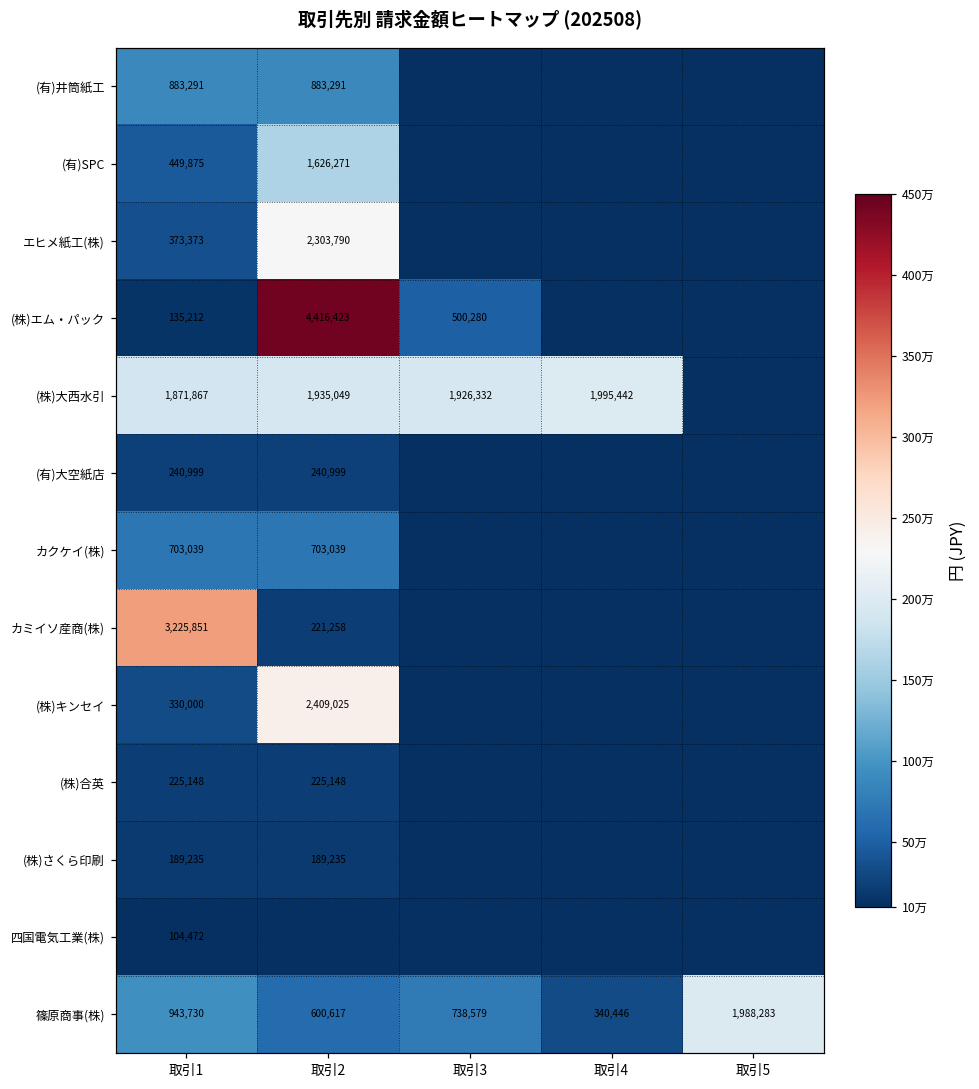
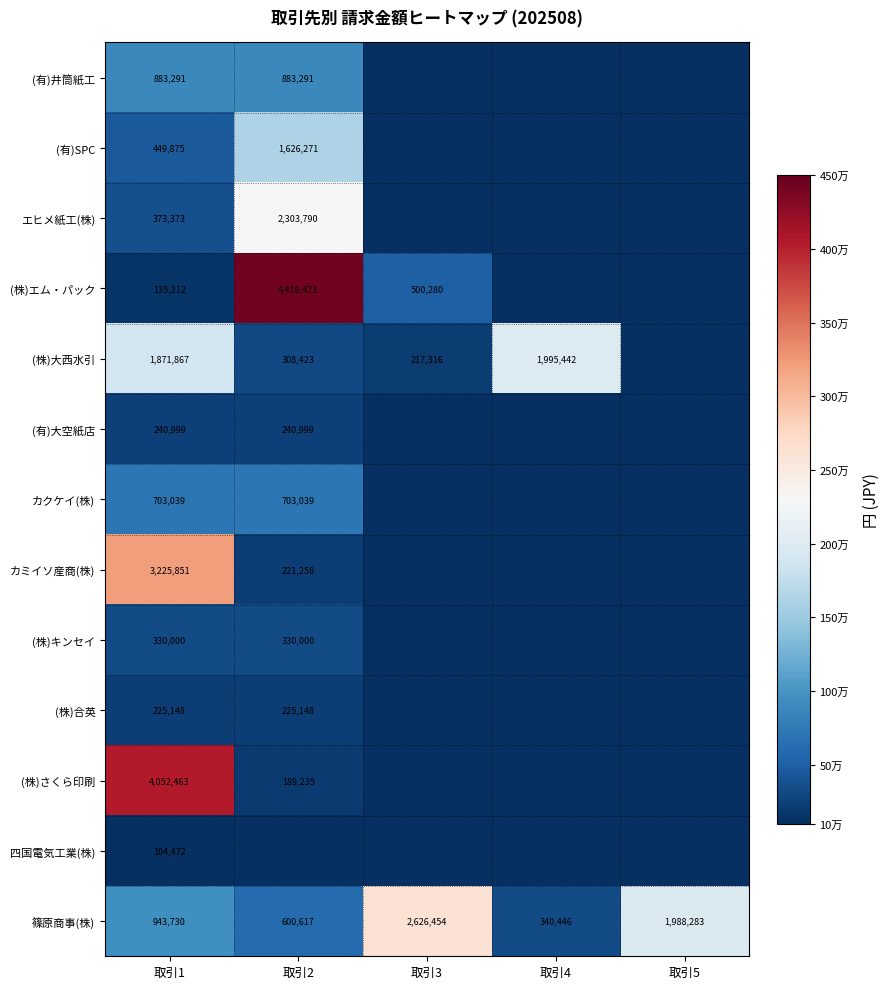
  {
    "(有)井筒紙工": {
      "取引1": "883,291",
      "取引2": "883,291"
    },
    "(有)SPC": {
      "取引1": "449,875",
      "取引2": "1,626,271"
    },
    "エヒメ紙工(株)": {
      "取引1": "373,373",
      "取引2": "2,303,790"
    },
    "(株)エム・パック": {
      "取引1": "135,212",
      "取引2": "4,416,423",
      "取引3": "500,280"
    },
    "(株)大西水引": {
      "取引1": "1,871,867",
-     "取引2": "1,935,049",
-     "取引3": "1,926,332",
+     "取引2": "308,423",
+     "取引3": "217,316",
      "取引4": "1,995,442"
    },
    "(有)大空紙店": {
      "取引1": "240,999",
      "取引2": "240,999"
    },
    "カクケイ(株)": {
      "取引1": "703,039",
      "取引2": "703,039"
    },
    "カミイソ産商(株)": {
      "取引1": "3,225,851",
      "取引2": "221,258"
    },
    "(株)キンセイ": {
      "取引1": "330,000",
-     "取引2": "2,409,025"
+     "取引2": "330,000"
    },
    "(株)合英": {
      "取引1": "225,148",
      "取引2": "225,148"
    },
    "(株)さくら印刷": {
-     "取引1": "189,235",
+     "取引1": "4,052,463",
      "取引2": "189,235"
    },
    "四国電気工業(株)": {
      "取引1": "104,472"
    },
    "篠原商事(株)": {
      "取引1": "943,730",
      "取引2": "600,617",
-     "取引3": "738,579",
+     "取引3": "2,626,454",
      "取引4": "340,446",
      "取引5": "1,988,283"
    }
  }
